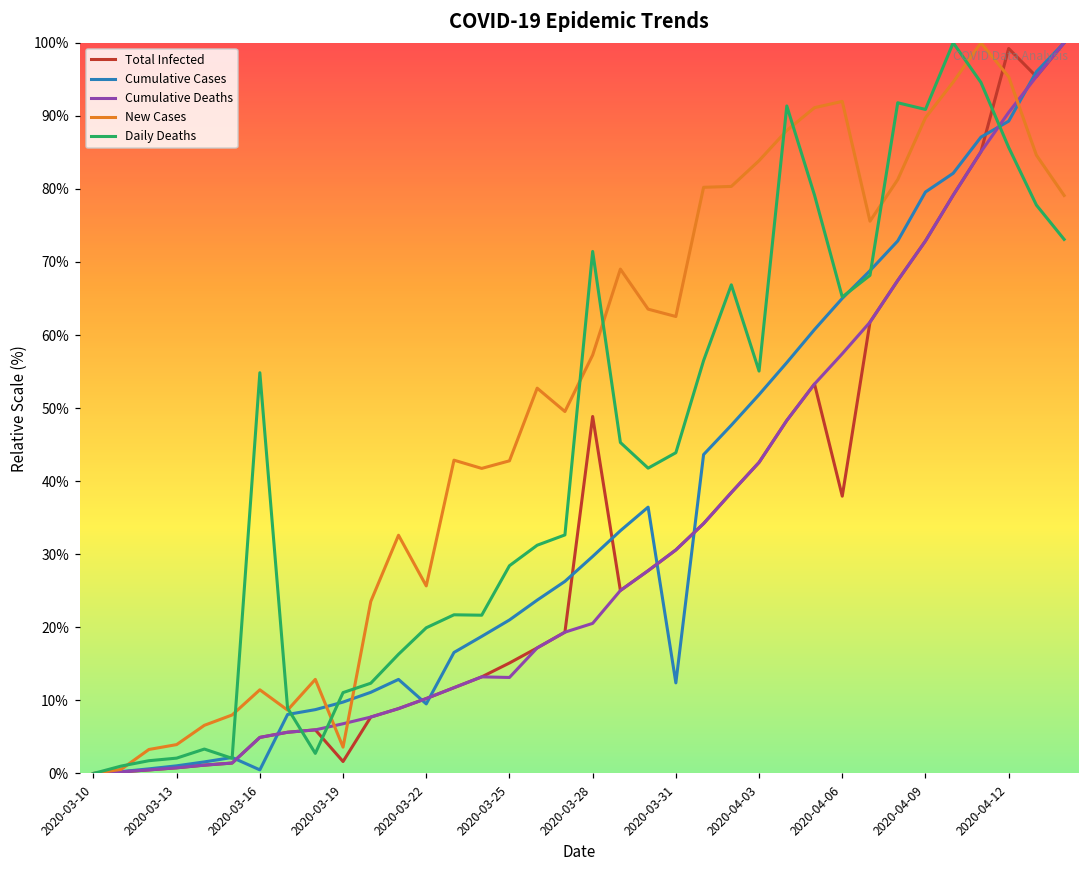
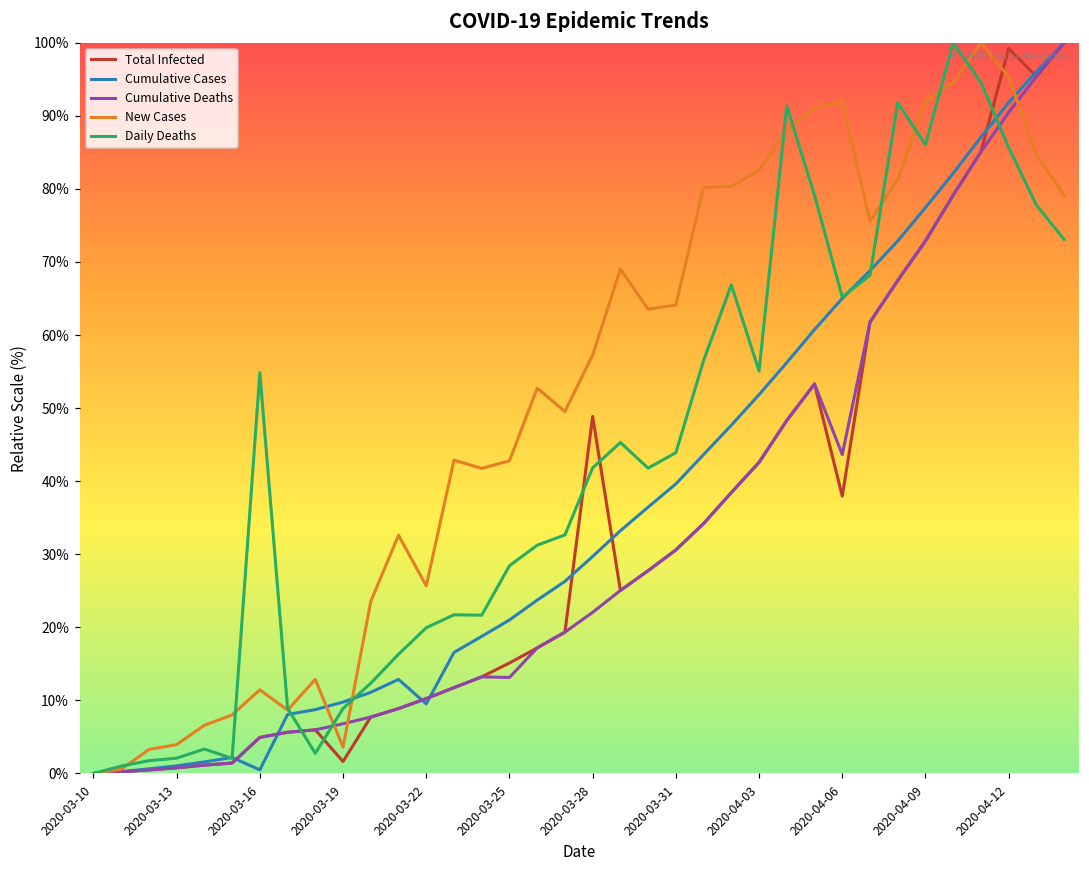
  {
    "Total Infected": {
      "2020-03-19": "2%",
      "2020-03-25": "15%",
      "2020-03-28": "49%",
      "2020-04-06": "38%",
      "2020-04-12": "99%"
    },
    "Cumulative Cases": {
      "2020-03-16": "0%",
      "2020-03-19": "10%",
      "2020-03-22": "10%",
      "2020-03-25": "21%",
      "2020-03-28": "30%",
-     "2020-03-31": "12%",
+     "2020-03-31": "40%",
      "2020-04-03": "52%",
-     "2020-04-09": "80%",
-     "2020-04-12": "89%"
+     "2020-04-09": "77%",
+     "2020-04-12": "92%"
    },
    "Cumulative Deaths": {
      "2020-03-19": "7%",
      "2020-03-25": "13%",
-     "2020-03-28": "21%",
-     "2020-04-06": "57%",
+     "2020-03-28": "22%",
+     "2020-04-06": "44%",
      "2020-04-12": "90%"
    },
    "New Cases": {
      "2020-03-13": "4%",
      "2020-03-16": "11%",
      "2020-03-19": "4%",
      "2020-03-22": "26%",
      "2020-03-25": "43%",
      "2020-03-28": "57%",
-     "2020-03-31": "63%",
-     "2020-04-03": "84%",
+     "2020-03-31": "64%",
+     "2020-04-03": "83%",
      "2020-04-06": "92%",
-     "2020-04-09": "90%",
+     "2020-04-09": "92%",
      "2020-04-12": "95%"
    },
    "Daily Deaths": {
      "2020-03-13": "2%",
      "2020-03-16": "55%",
-     "2020-03-19": "11%",
+     "2020-03-19": "9%",
      "2020-03-22": "20%",
      "2020-03-25": "28%",
-     "2020-03-28": "71%",
+     "2020-03-28": "42%",
      "2020-03-31": "44%",
      "2020-04-03": "55%",
-     "2020-04-09": "91%",
+     "2020-04-09": "86%",
      "2020-04-12": "86%"
    }
  }
